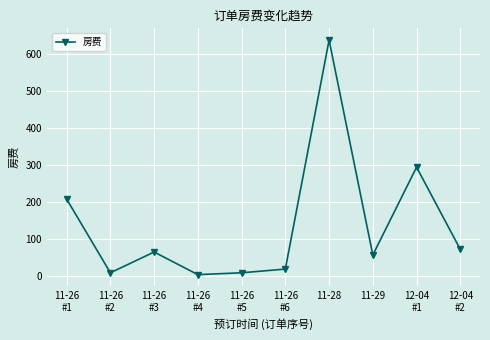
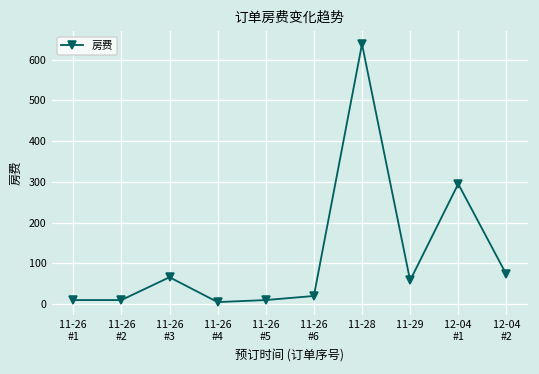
  {
-   "11-26 #1": 210,
+   "11-26 #1": 10,
    "11-26 #2": 10,
    "11-26 #3": 70,
    "11-26 #4": 10,
    "11-26 #5": 10,
    "11-26 #6": 20,
    "11-28": 640,
    "11-29": 60,
    "12-04 #1": 300,
    "12-04 #2": 70
  }
